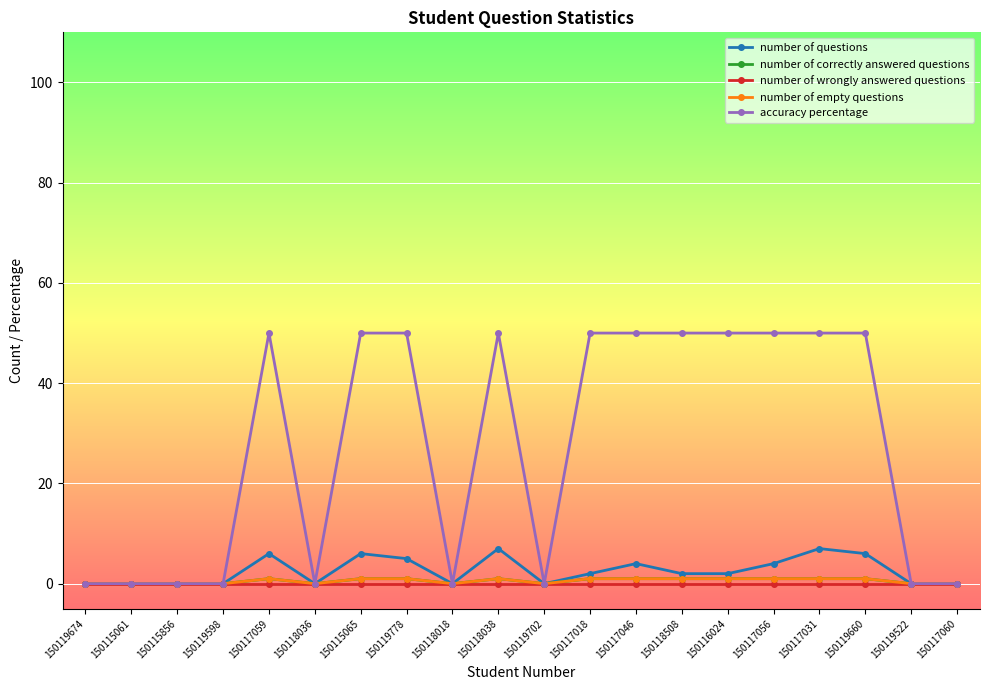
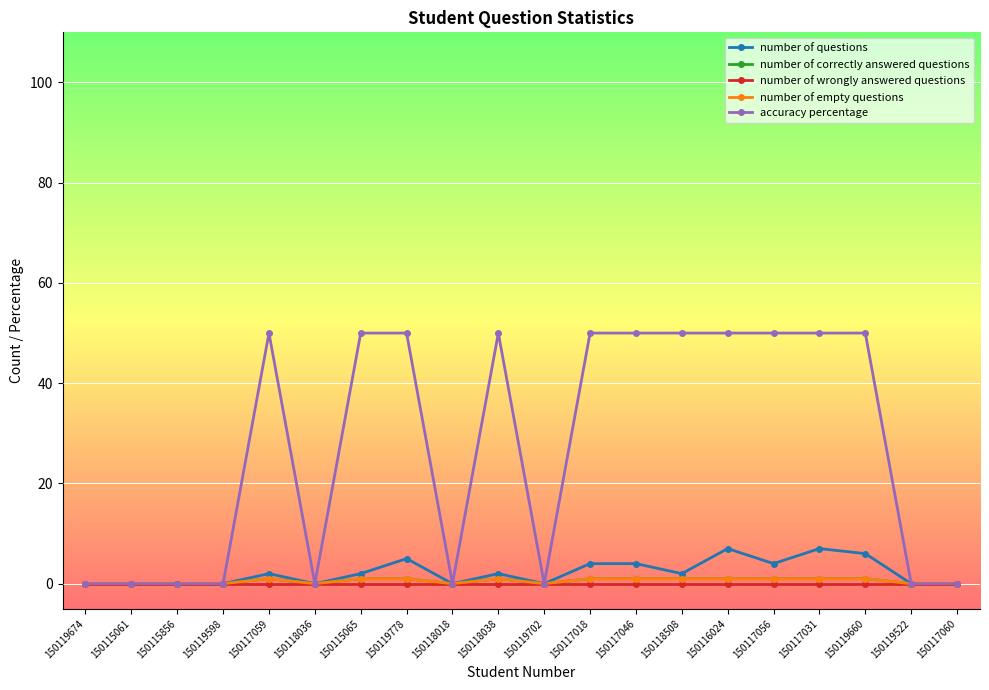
  {
    "number of questions": {
-     "150117059": 6,
-     "150115065": 6,
+     "150117059": 2,
+     "150115065": 2,
      "150119778": 5,
-     "150118038": 7,
-     "150117018": 2,
+     "150118038": 2,
+     "150117018": 4,
      "150117046": 4,
      "150118508": 2,
-     "150116024": 2,
+     "150116024": 7,
      "150117056": 4,
      "150117031": 7,
      "150119660": 6
    },
    "number of empty questions": {
      "150117059": 1,
      "150115065": 1,
      "150119778": 1,
      "150118038": 1,
      "150117018": 1,
      "150117046": 1,
      "150118508": 1,
      "150116024": 1,
      "150117056": 1,
      "150117031": 1,
      "150119660": 1
    },
    "number of wrongly answered questions": {
      "150117059": 0,
      "150115065": 0,
      "150119778": 0,
      "150118038": 0,
      "150117018": 0,
      "150117046": 0,
      "150118508": 0,
      "150116024": 0,
      "150117056": 0,
      "150117031": 0,
      "150119660": 0
    },
    "accuracy percentage": {
      "150117059": 50,
      "150115065": 50,
      "150119778": 50,
      "150118038": 50,
      "150117018": 50,
      "150117046": 50,
      "150118508": 50,
      "150116024": 50,
      "150117056": 50,
      "150117031": 50,
      "150119660": 50
    }
  }
